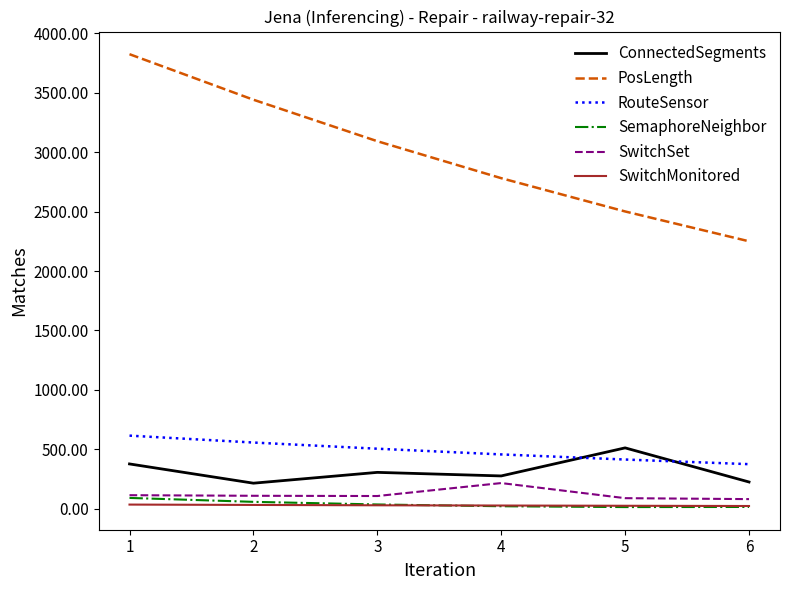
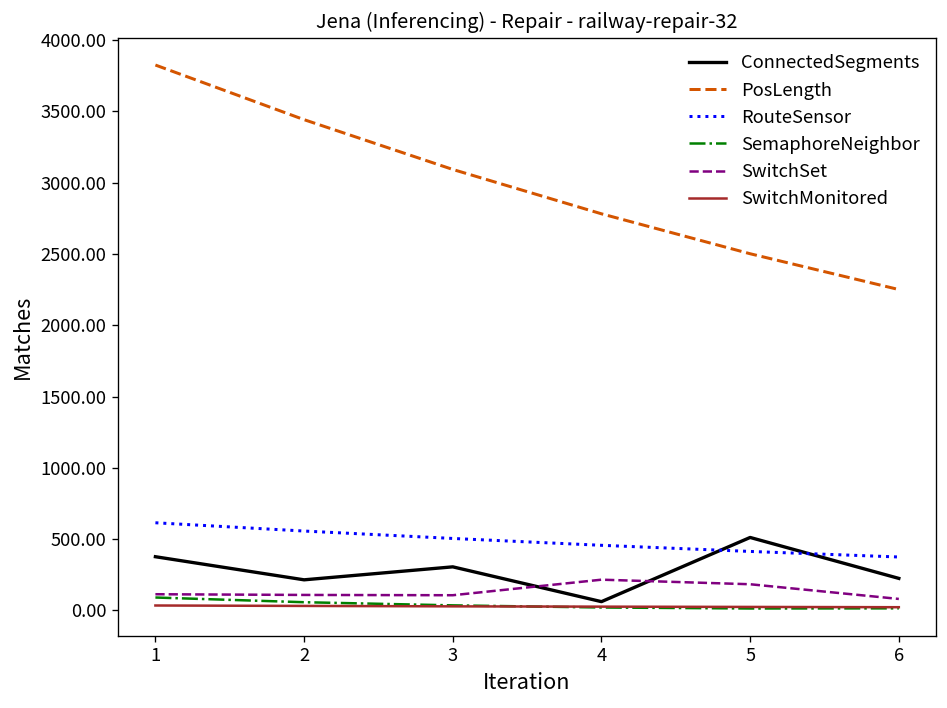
  {
    "ConnectedSegments": {
      "1": 380,
      "2": 220,
      "3": 310,
-     "4": 280,
+     "4": 60,
      "5": 510,
      "6": 230
    },
    "PosLength": {
      "1": 3820,
      "2": 3440,
      "3": 3090,
      "4": 2780,
      "5": 2500,
      "6": 2250
    },
    "RouteSensor": {
      "1": 620,
      "2": 560,
      "3": 510,
      "4": 460,
      "5": 410,
      "6": 380
    },
    "SemaphoreNeighbor": {
      "1": 90,
      "2": 60
    },
    "SwitchSet": {
      "1": 110,
      "2": 110,
      "3": 110,
      "4": 220,
-     "5": 90,
+     "5": 180,
      "6": 80
    },
    "SwitchMonitored": {
      "1": 40,
      "2": 30
    }
  }
